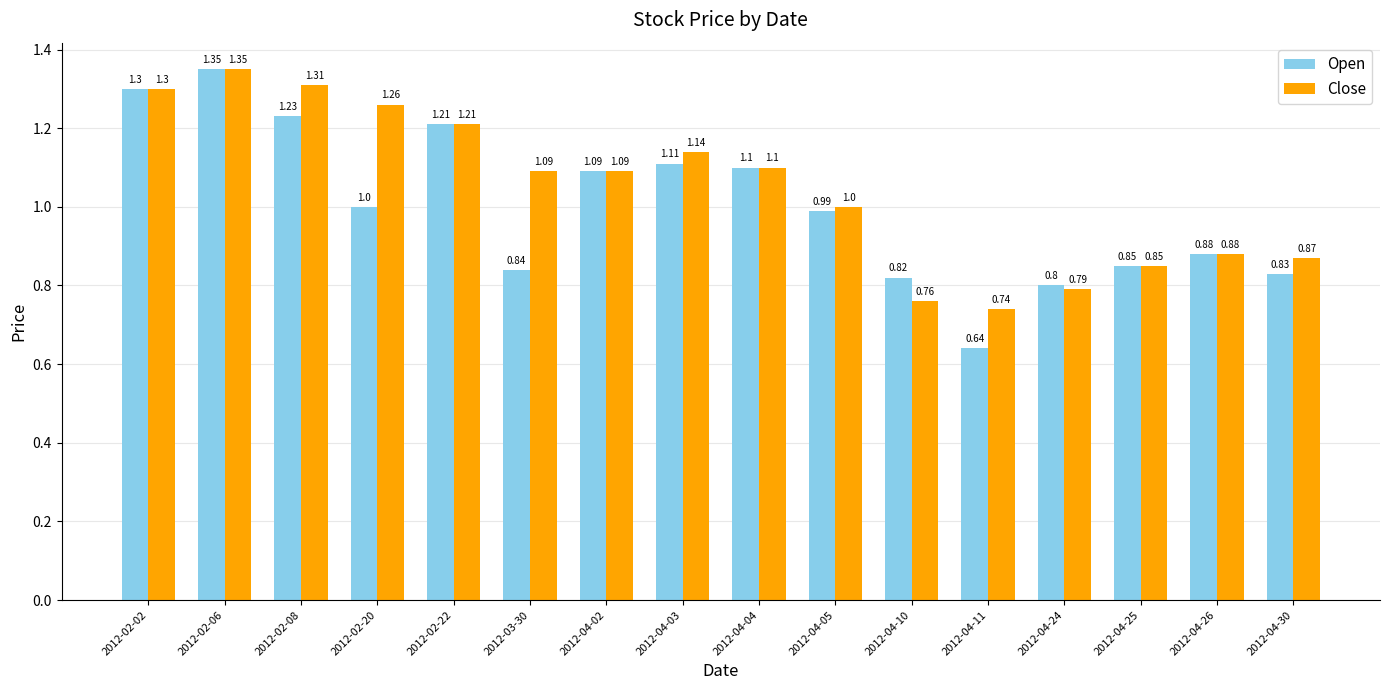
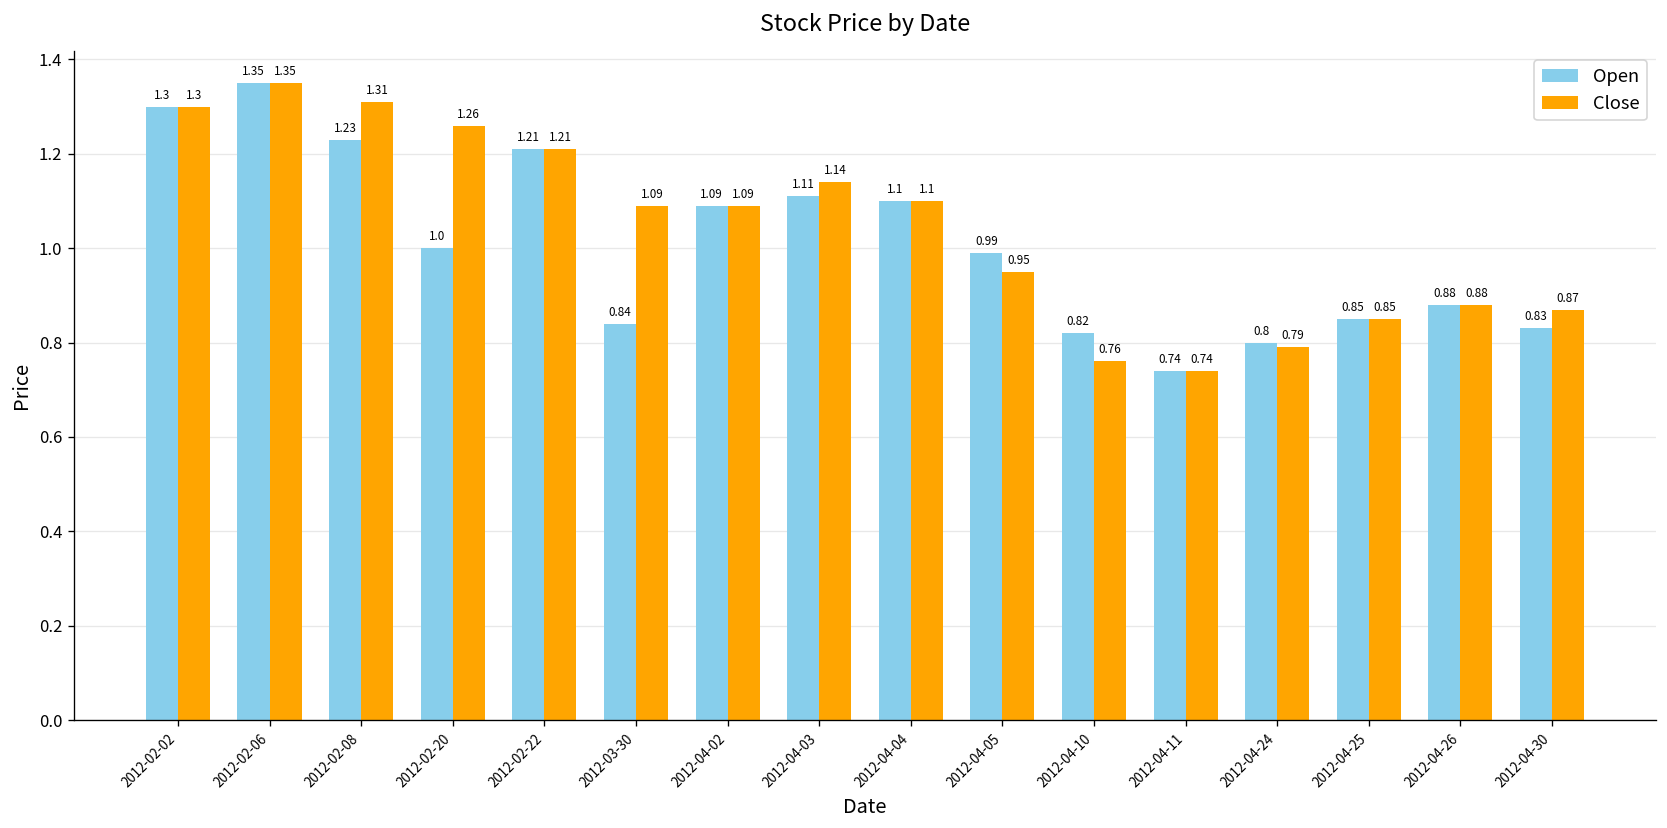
  {
    "Open": {
      "2012-02-02": 1.3,
      "2012-02-06": 1.35,
      "2012-02-08": 1.23,
      "2012-02-20": 1.0,
      "2012-02-22": 1.21,
      "2012-03-30": 0.84,
      "2012-04-02": 1.09,
      "2012-04-03": 1.11,
      "2012-04-04": 1.1,
      "2012-04-05": 0.99,
      "2012-04-10": 0.82,
-     "2012-04-11": 0.64,
+     "2012-04-11": 0.74,
      "2012-04-24": 0.8,
      "2012-04-25": 0.85,
      "2012-04-26": 0.88,
      "2012-04-30": 0.83
    },
    "Close": {
      "2012-02-02": 1.3,
      "2012-02-06": 1.35,
      "2012-02-08": 1.31,
      "2012-02-20": 1.26,
      "2012-02-22": 1.21,
      "2012-03-30": 1.09,
      "2012-04-02": 1.09,
      "2012-04-03": 1.14,
      "2012-04-04": 1.1,
-     "2012-04-05": 1.0,
+     "2012-04-05": 0.95,
      "2012-04-10": 0.76,
      "2012-04-11": 0.74,
      "2012-04-24": 0.79,
      "2012-04-25": 0.85,
      "2012-04-26": 0.88,
      "2012-04-30": 0.87
    }
  }
